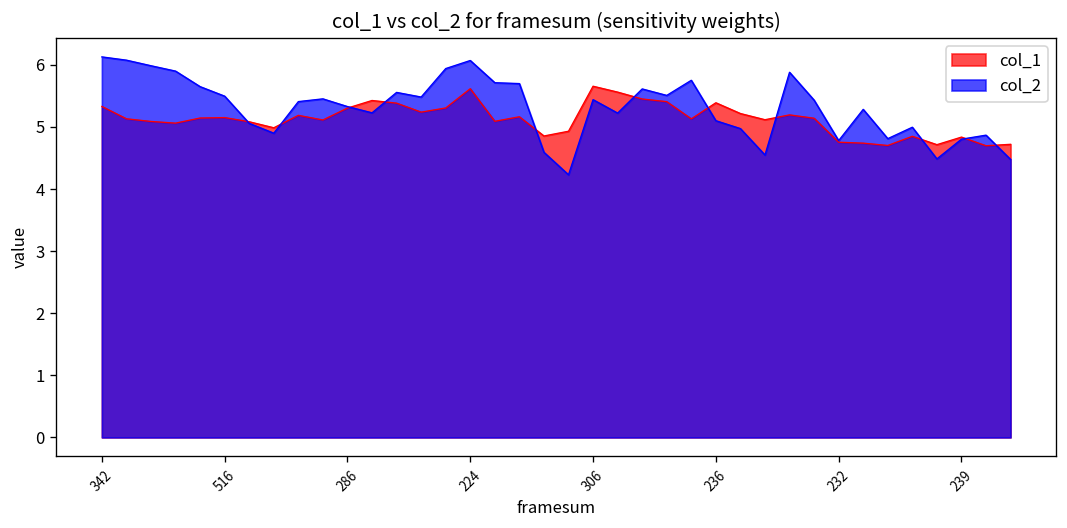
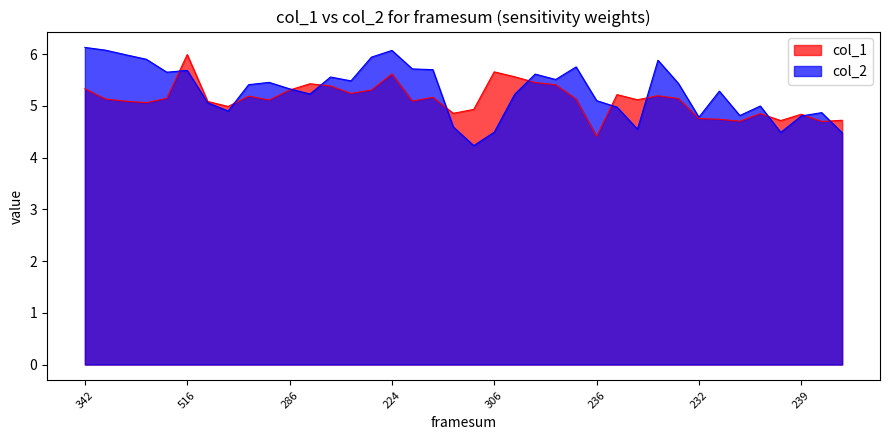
  {
    "col_1": {
      "342": 5.3,
-     "516": 5.2,
+     "516": 6.0,
      "224": 5.6,
      "306": 5.7,
-     "236": 5.4
+     "236": 4.4
    },
    "col_2": {
      "342": 6.1,
-     "516": 5.5,
+     "516": 5.7,
      "224": 6.1,
-     "306": 5.4,
+     "306": 4.5,
      "236": 5.1
    }
  }
